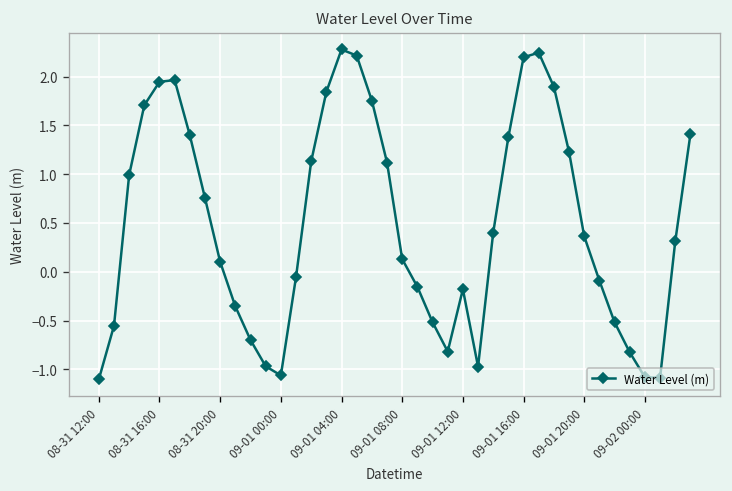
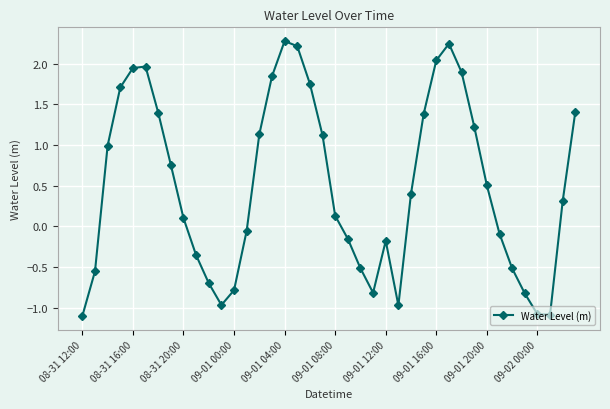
  {
    "08-31 12:00": -1.1,
    "08-31 16:00": 1.9,
    "08-31 20:00": 0.1,
-   "09-01 00:00": -1.1,
+   "09-01 00:00": -0.8,
    "09-01 04:00": 2.3,
    "09-01 08:00": 0.1,
    "09-01 12:00": -0.2,
-   "09-01 16:00": 2.2,
-   "09-01 20:00": 0.4
+   "09-01 16:00": 2.0,
+   "09-01 20:00": 0.5
  }
